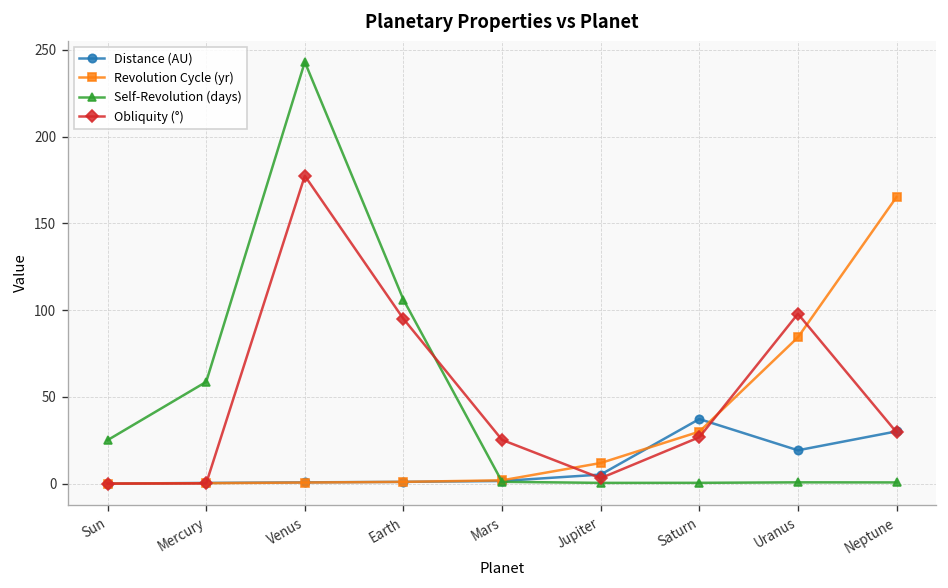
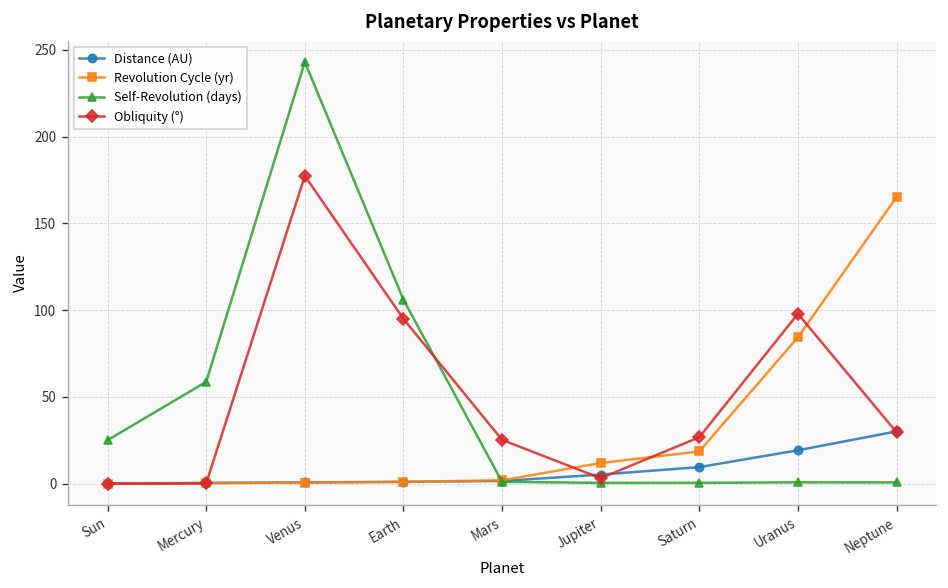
  {
    "Distance (AU)": {
      "Jupiter": 5,
-     "Saturn": 37,
+     "Saturn": 10,
      "Uranus": 19
    },
    "Revolution Cycle (yr)": {
      "Jupiter": 12,
-     "Saturn": 30,
+     "Saturn": 19,
      "Uranus": 84,
      "Neptune": 165
    },
    "Self-Revolution (days)": {
      "Sun": 25,
      "Mercury": 59,
      "Venus": 243,
      "Earth": 106,
      "Jupiter": 0,
      "Saturn": 0,
      "Uranus": 1,
      "Neptune": 1
    },
    "Obliquity (°)": {
      "Venus": 177,
      "Earth": 95,
      "Mars": 25,
      "Jupiter": 3,
      "Saturn": 27,
      "Uranus": 98
    }
  }
